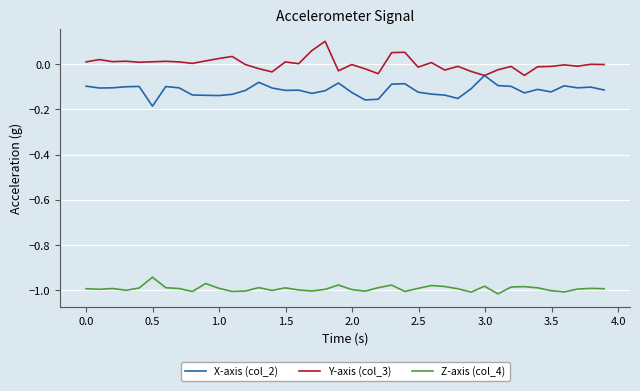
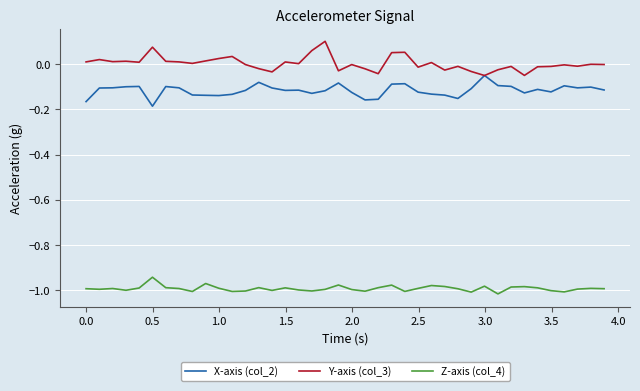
  {
    "X-axis (col_2)": {
-     "0.0": -0.10,
+     "0.0": -0.17,
      "0.5": -0.19
    },
    "Y-axis (col_3)": {
      "0.0": 0.01,
-     "0.5": 0.01
+     "0.5": 0.08
    },
    "Z-axis (col_4)": {
      "0.0": -0.99,
      "0.5": -0.94
    }
  }
